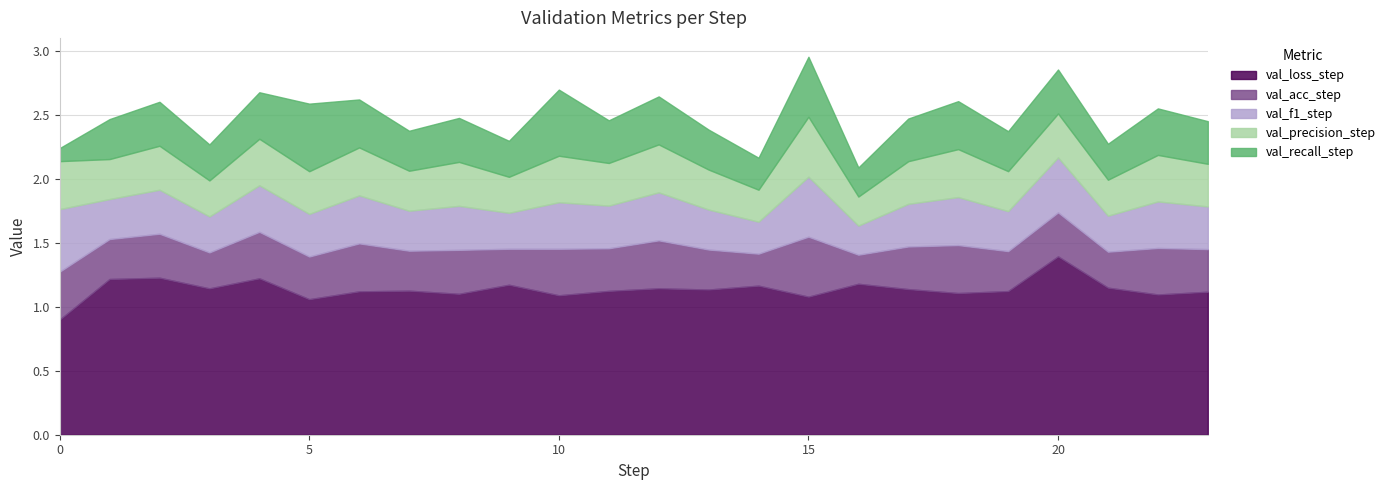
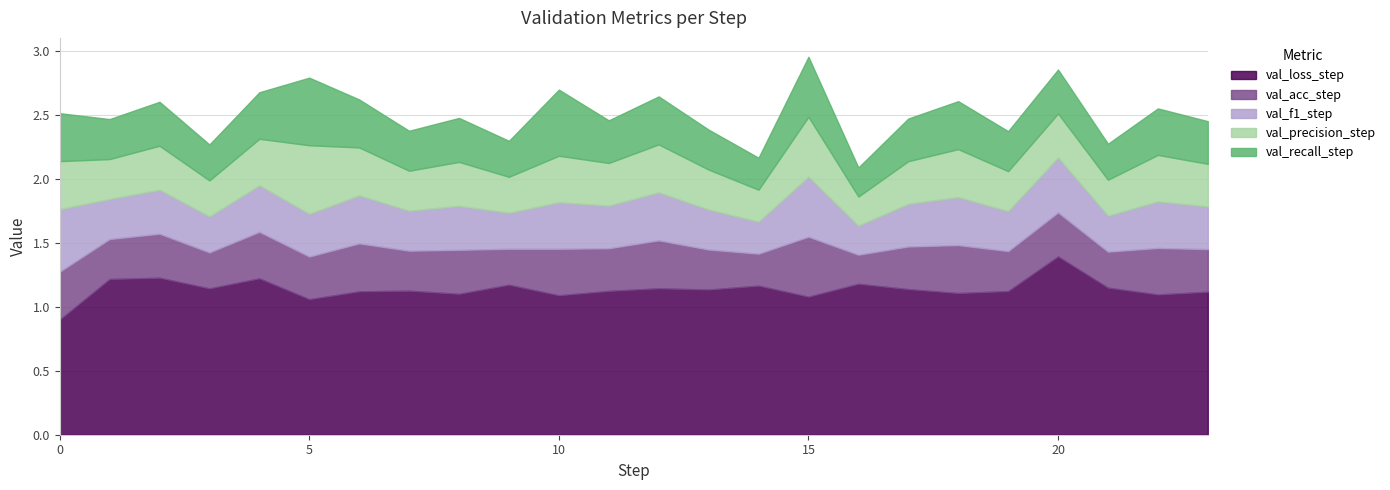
  {
    "val_loss_step": {
      "0": 0.90,
      "5": 1.06,
      "10": 1.09,
      "15": 1.08,
      "20": 1.39
    },
    "val_acc_step": {
      "0": 0.38,
      "5": 0.33,
      "10": 0.36,
      "15": 0.47,
      "20": 0.34
    },
    "val_f1_step": {
      "0": 0.49,
      "5": 0.33,
      "10": 0.36,
      "15": 0.47,
      "20": 0.43
    },
    "val_precision_step": {
      "0": 0.38,
-     "5": 0.33,
+     "5": 0.54,
      "10": 0.36,
      "15": 0.47,
      "20": 0.34
    },
    "val_recall_step": {
-     "0": 0.10,
+     "0": 0.38,
      "5": 0.53,
      "10": 0.52,
      "15": 0.47,
      "20": 0.34
    }
  }
